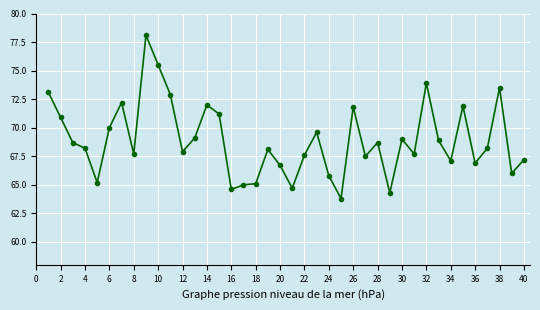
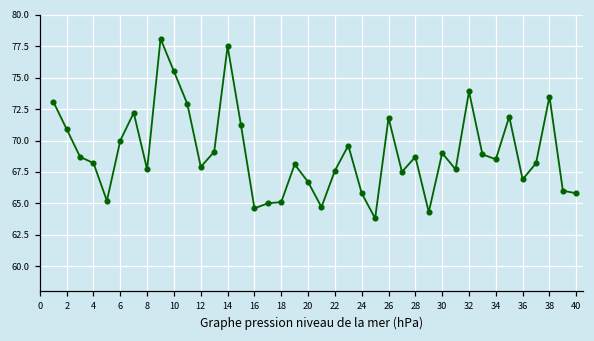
  {
    "2": 70.9,
    "4": 68.2,
    "6": 70.0,
    "8": 67.7,
    "10": 75.5,
    "12": 67.9,
-   "14": 72.0,
+   "14": 77.5,
    "16": 64.6,
    "18": 65.1,
    "20": 66.7,
    "22": 67.6,
    "24": 65.8,
    "26": 71.8,
    "28": 68.7,
    "30": 69.0,
    "32": 73.9,
-   "34": 67.1,
+   "34": 68.5,
    "36": 66.9,
    "38": 73.5,
-   "40": 67.2
+   "40": 65.8
  }
